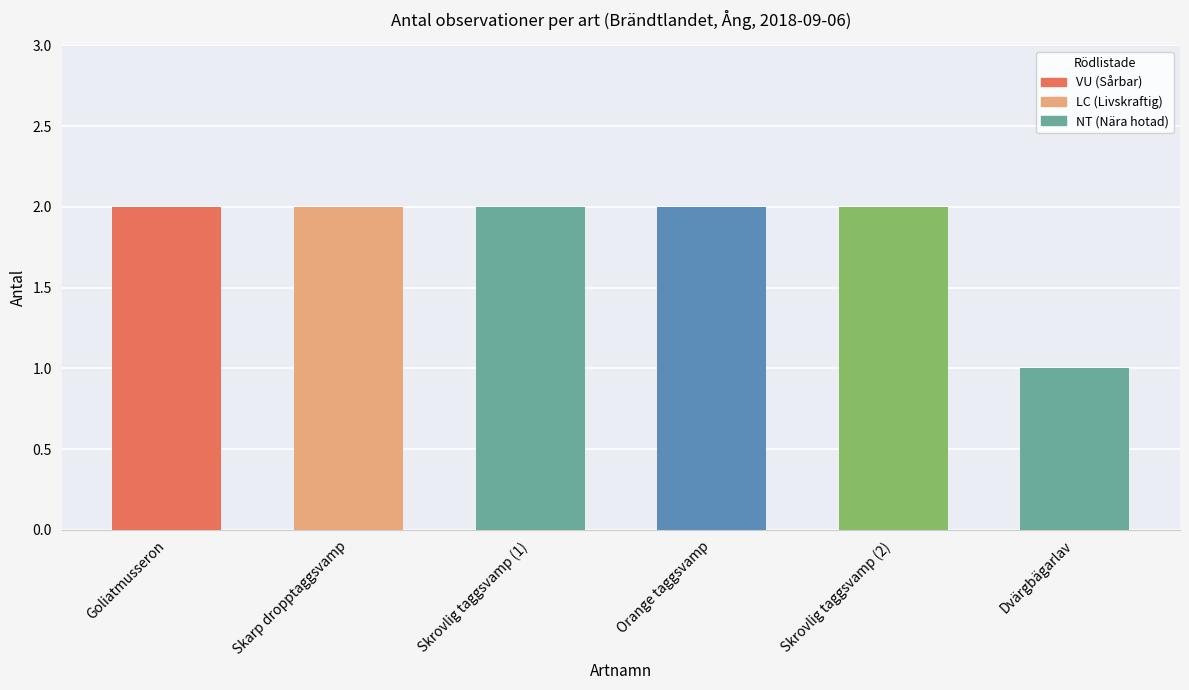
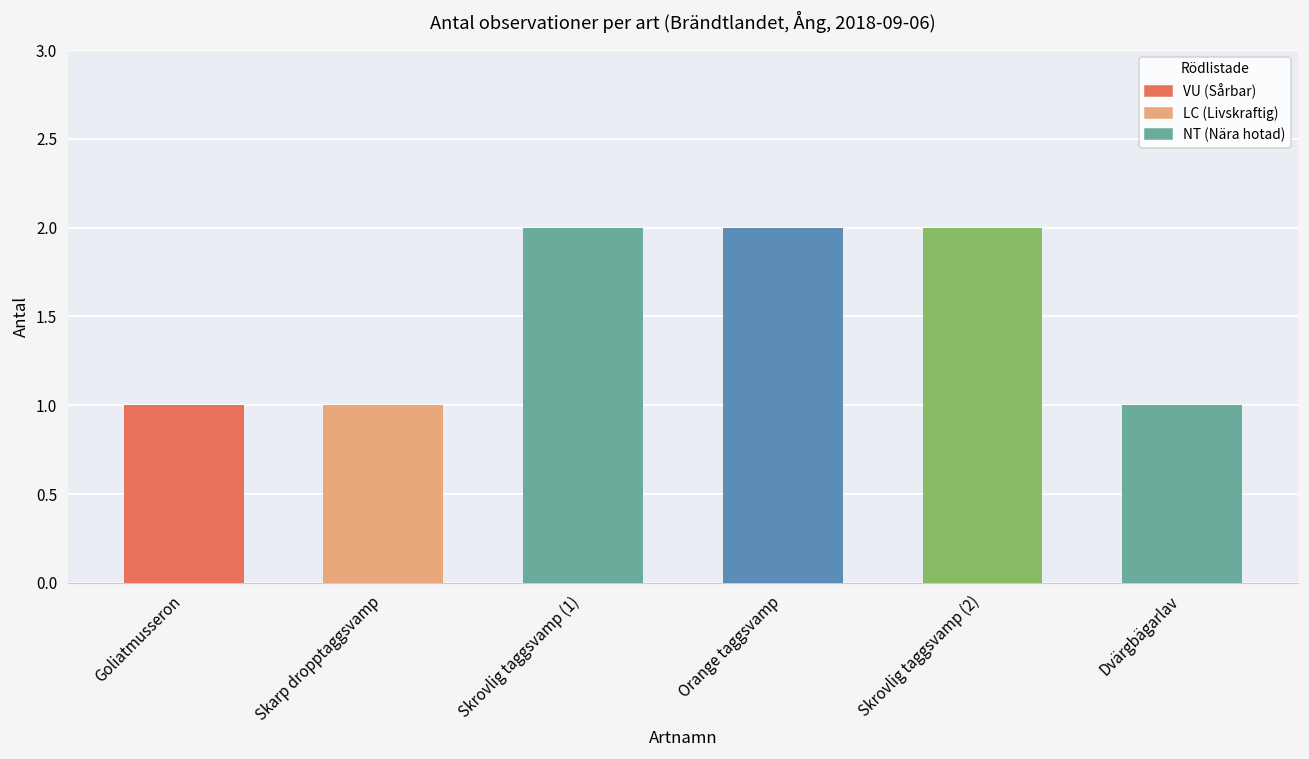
  {
-   "Goliatmusseron": 2,
-   "Skarp dropptaggsvamp": 2,
+   "Goliatmusseron": 1,
+   "Skarp dropptaggsvamp": 1,
    "Skrovlig taggsvamp (1)": 2,
    "Orange taggsvamp": 2,
    "Skrovlig taggsvamp (2)": 2,
    "Dvärgbägarlav": 1
  }
